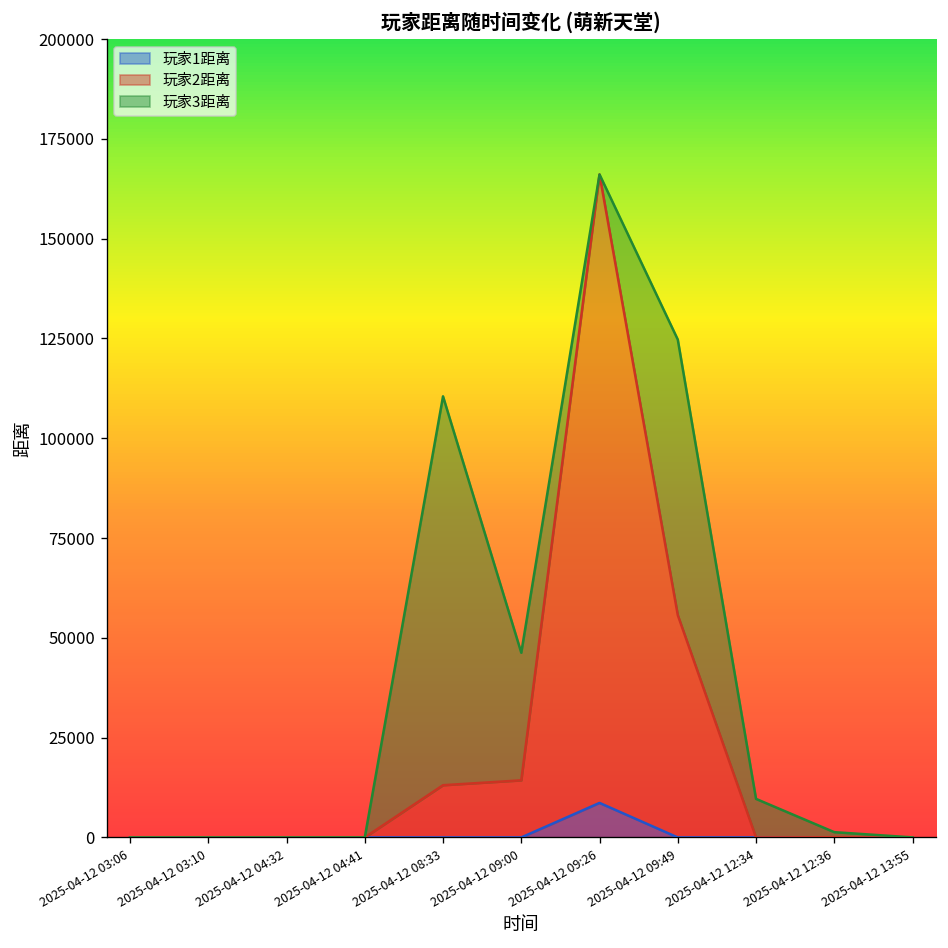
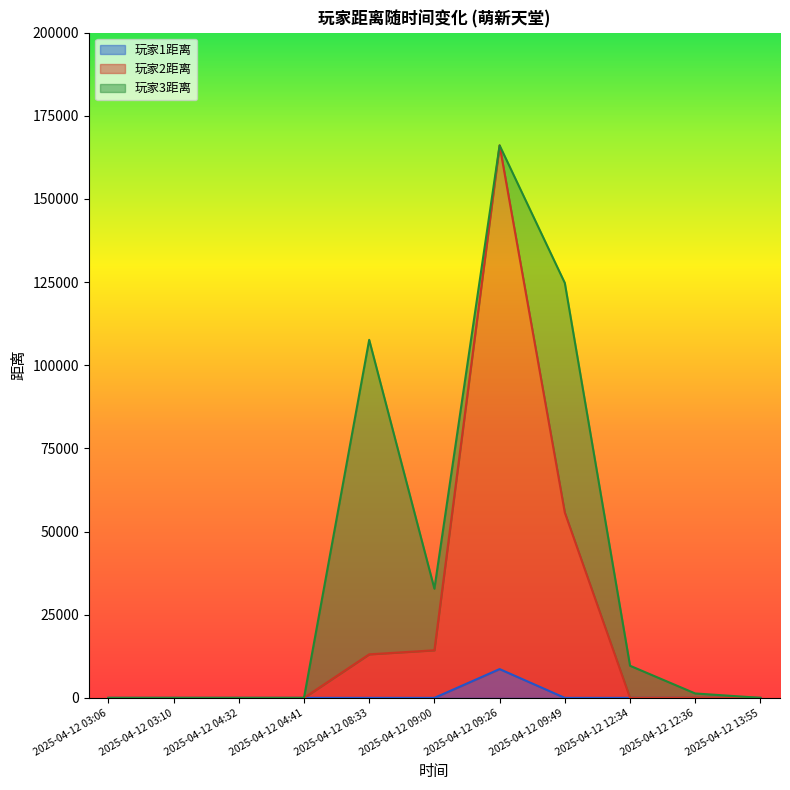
  {
    "玩家1距离": {
      "2025-04-12 08:33": 0,
      "2025-04-12 09:00": 0,
      "2025-04-12 09:26": 9000,
      "2025-04-12 09:49": 0
    },
    "玩家2距离": {
      "2025-04-12 08:33": 13000,
      "2025-04-12 09:00": 14000,
      "2025-04-12 09:49": 56000
    },
    "玩家3距离": {
-     "2025-04-12 08:33": 97000,
-     "2025-04-12 09:00": 32000,
+     "2025-04-12 08:33": 95000,
+     "2025-04-12 09:00": 19000,
      "2025-04-12 09:49": 69000,
      "2025-04-12 12:34": 10000,
      "2025-04-12 12:36": 1000
    }
  }
